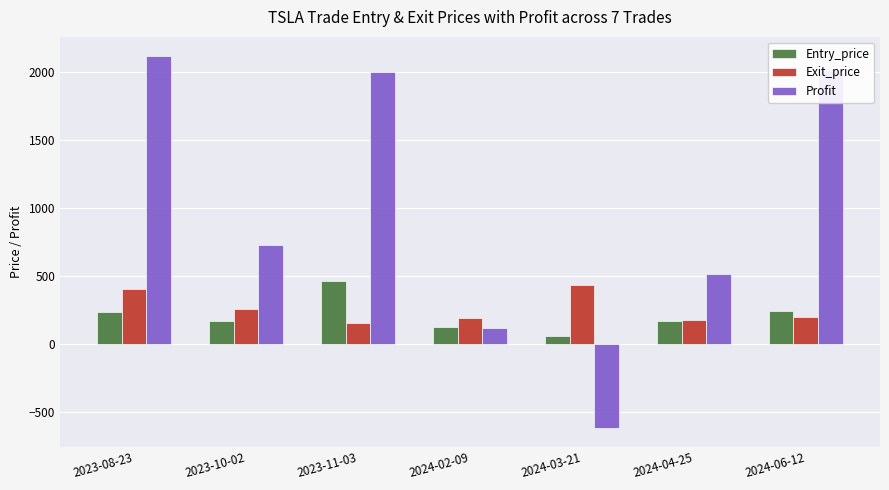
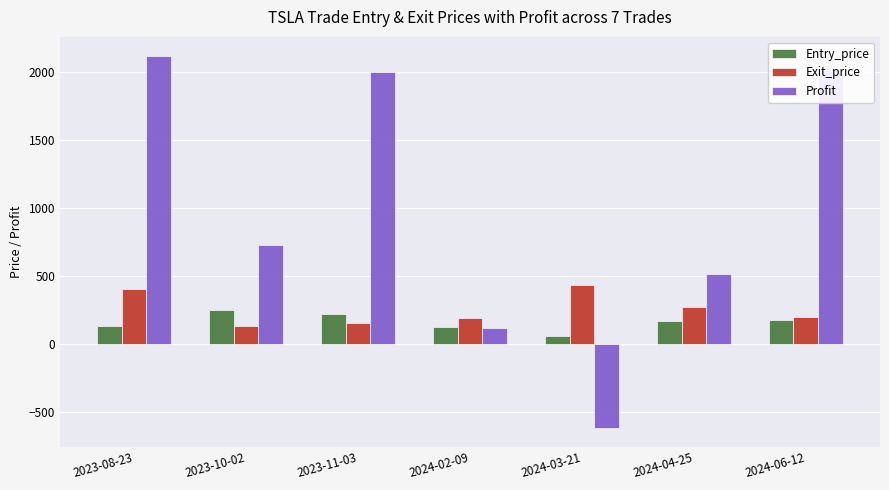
  {
    "Entry_price": {
-     "2023-08-23": 240,
-     "2023-10-02": 170,
-     "2023-11-03": 460,
+     "2023-08-23": 130,
+     "2023-10-02": 250,
+     "2023-11-03": 220,
      "2024-02-09": 130,
      "2024-03-21": 60,
      "2024-04-25": 170,
-     "2024-06-12": 240
+     "2024-06-12": 180
    },
    "Exit_price": {
      "2023-08-23": 400,
-     "2023-10-02": 260,
+     "2023-10-02": 140,
      "2023-11-03": 150,
      "2024-02-09": 190,
      "2024-03-21": 440,
-     "2024-04-25": 180,
+     "2024-04-25": 270,
      "2024-06-12": 200
    },
    "Profit": {
      "2023-08-23": 2120,
      "2023-10-02": 730,
      "2023-11-03": 2000,
      "2024-02-09": 120,
      "2024-03-21": -620,
      "2024-04-25": 510
    }
  }
